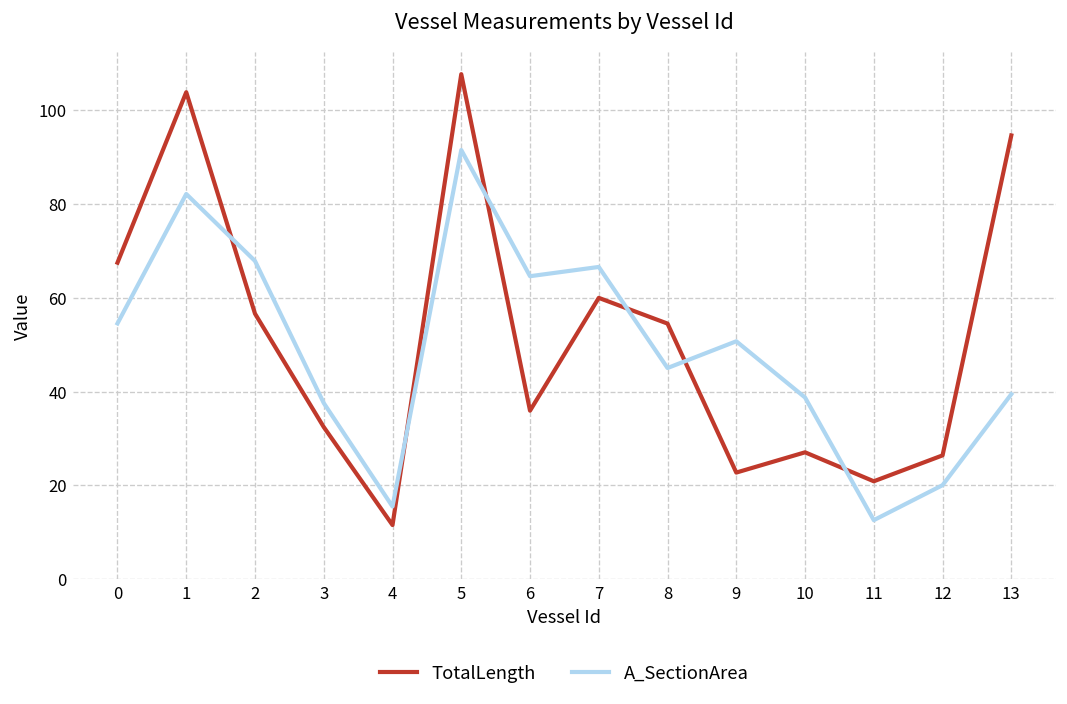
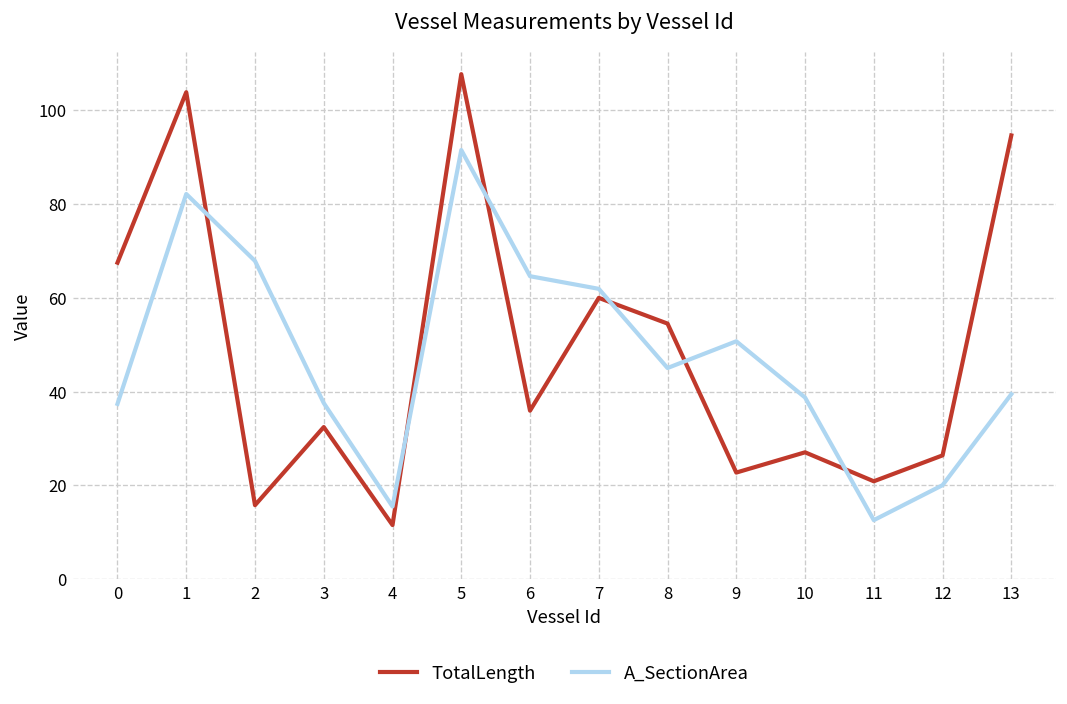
  {
    "TotalLength": {
      "0": 67,
      "1": 104,
-     "2": 57,
+     "2": 16,
      "3": 32,
      "4": 12,
      "5": 108,
      "6": 36,
      "7": 60,
      "8": 55,
      "9": 23,
      "10": 27,
      "11": 21,
      "12": 26,
      "13": 95
    },
    "A_SectionArea": {
-     "0": 55,
+     "0": 37,
      "1": 82,
      "2": 68,
      "3": 38,
      "4": 15,
      "5": 92,
      "6": 65,
-     "7": 67,
+     "7": 62,
      "8": 45,
      "9": 51,
      "10": 39,
      "11": 13,
      "12": 20,
      "13": 39
    }
  }
